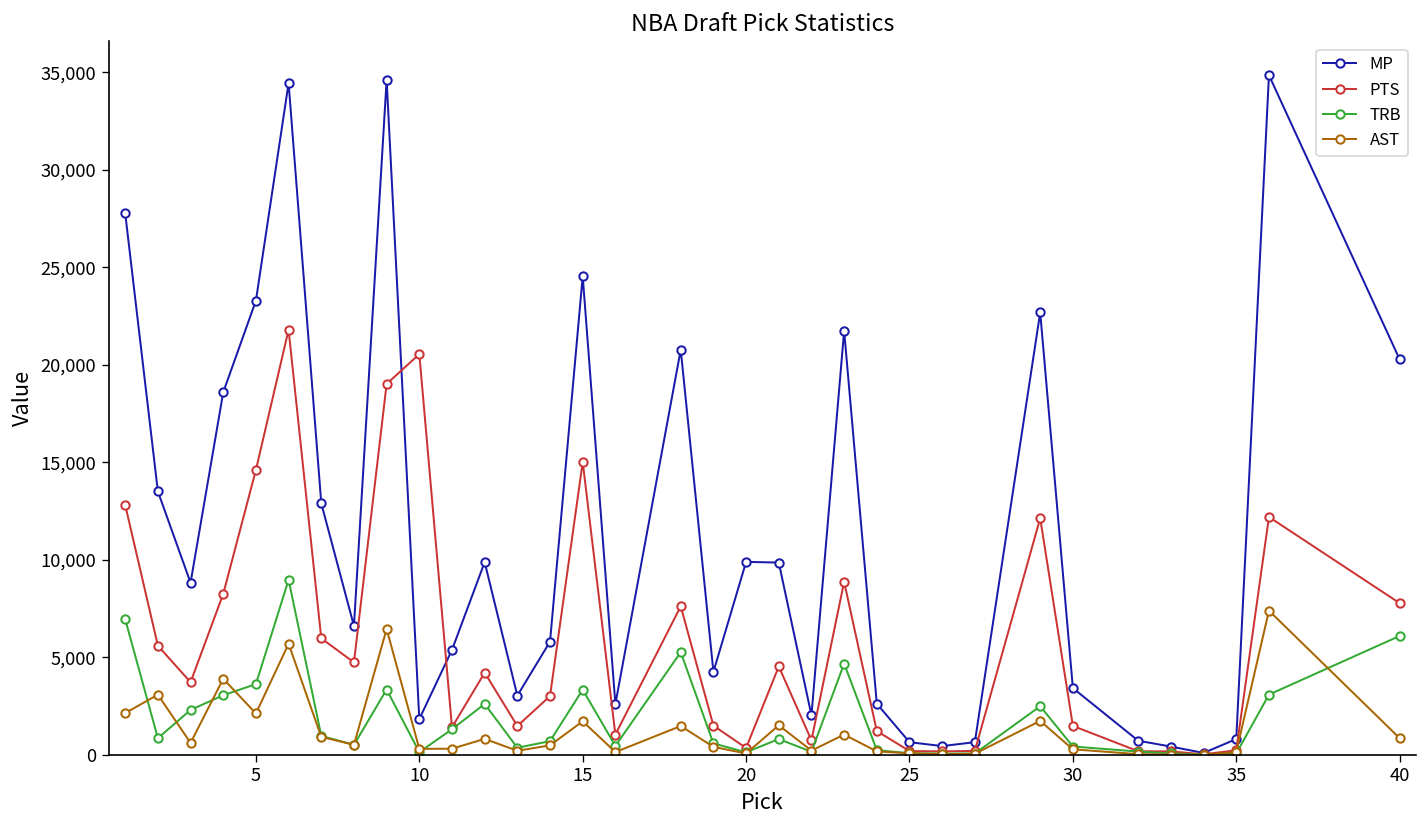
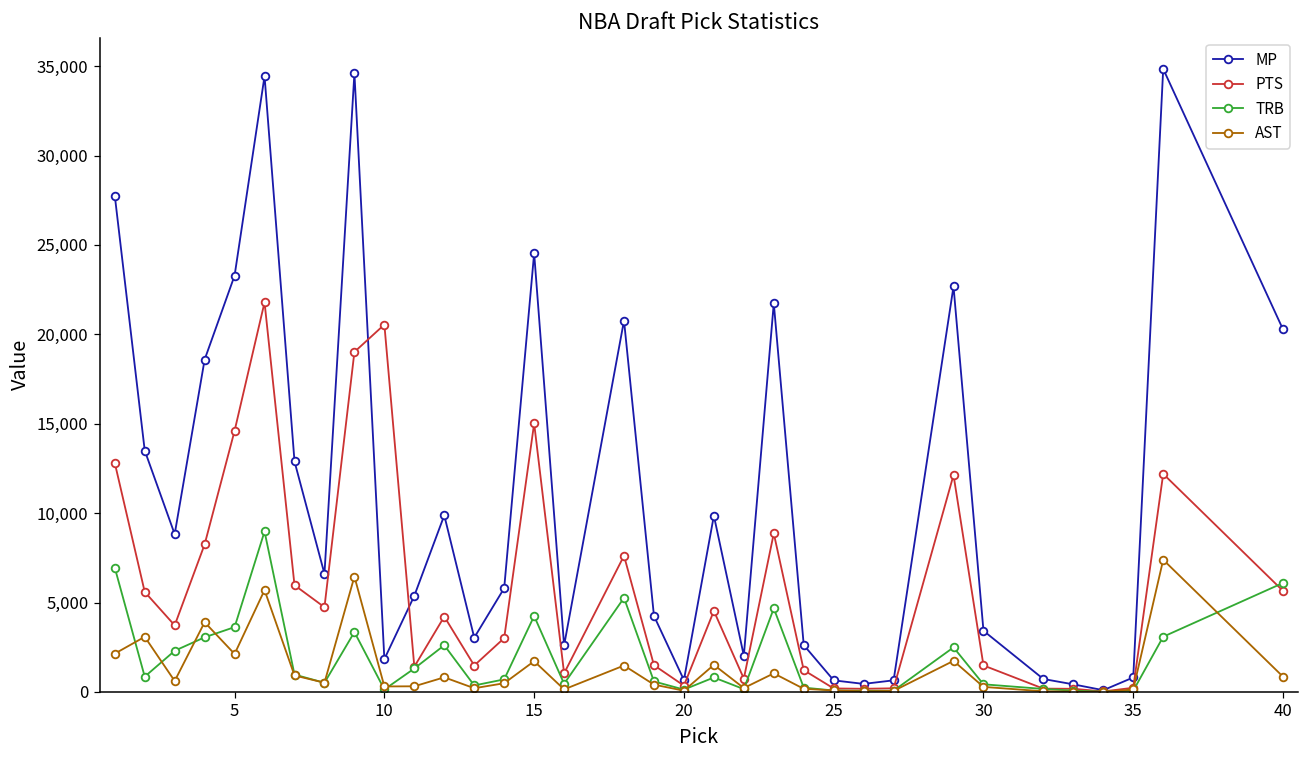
  {
    "MP": {
      "5": "23,300",
      "10": "1,800",
      "15": "24,500",
-     "20": "9,900",
+     "20": "700",
      "25": "600",
      "30": "3,400",
      "35": "800",
      "40": "20,300"
    },
    "PTS": {
      "5": "14,600",
      "10": "20,500",
      "15": "15,000",
      "20": "400",
      "30": "1,500",
-     "40": "7,800"
+     "40": "5,700"
    },
    "TRB": {
      "5": "3,600",
      "10": "100",
-     "15": "3,300",
+     "15": "4,200",
      "40": "6,100"
    },
    "AST": {
      "5": "2,100",
      "10": "300",
      "15": "1,700",
      "40": "900"
    }
  }
